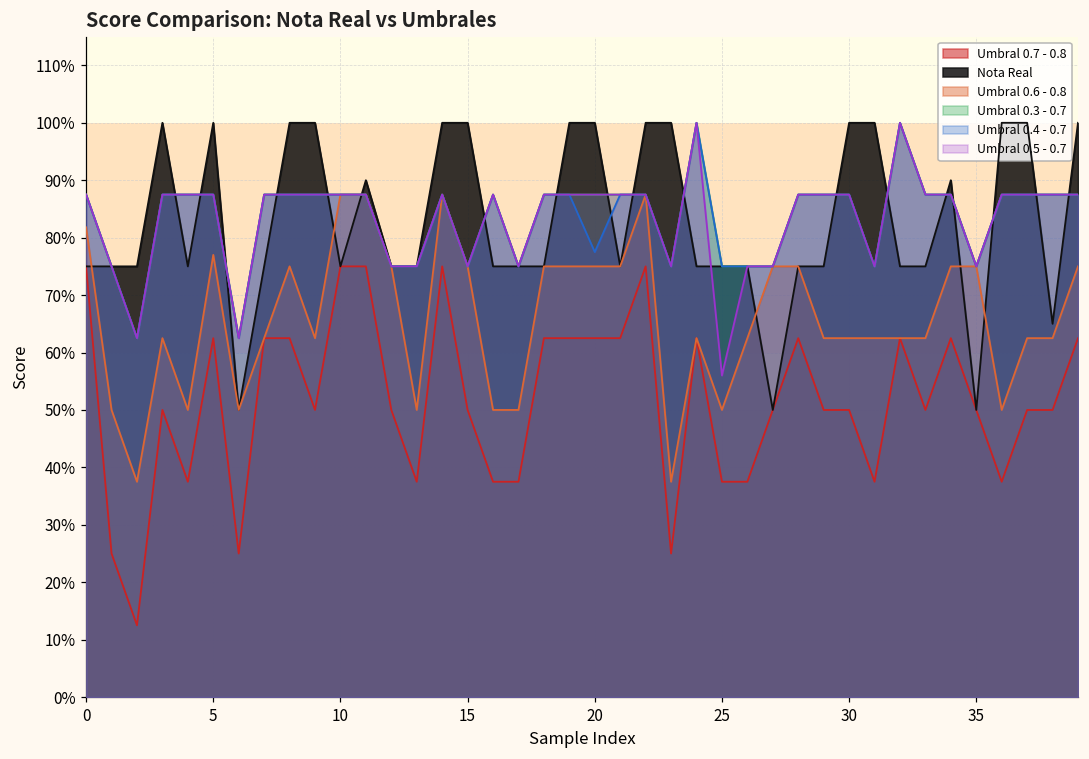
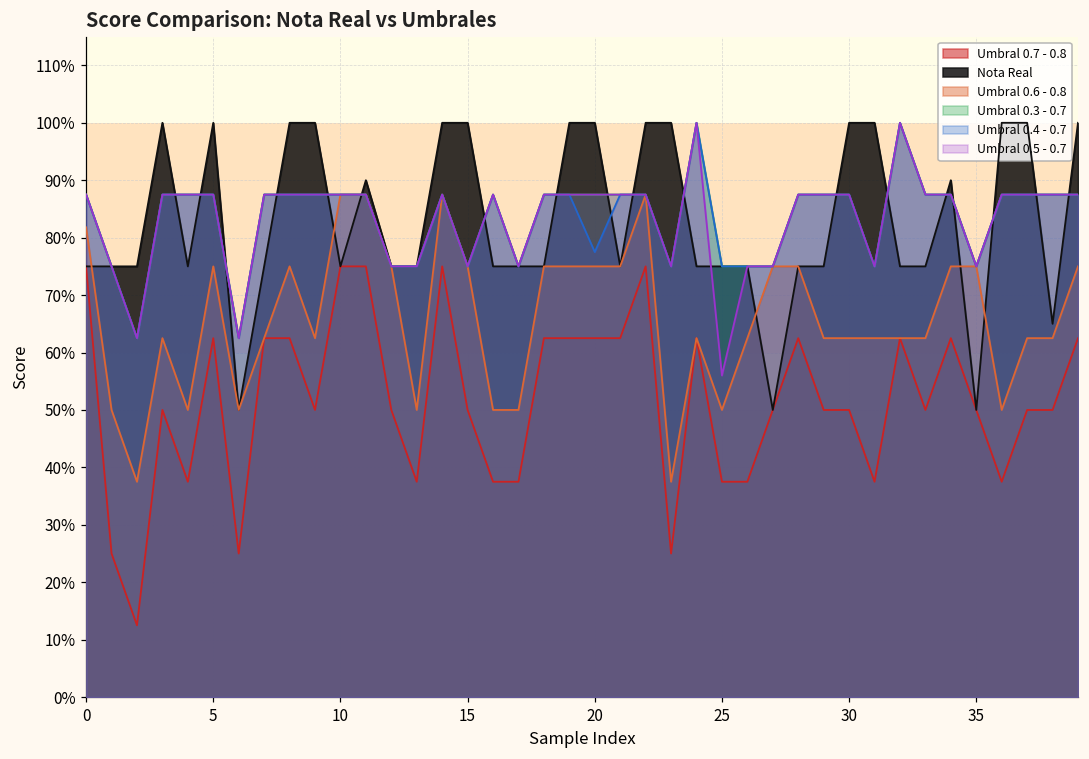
  {
    "Umbral 0.7 - 0.8": {
      "5": "63%",
      "15": "50%",
      "20": "63%",
      "25": "38%",
      "30": "50%"
    },
    "Nota Real": {
      "5": "100%",
      "15": "100%",
      "20": "100%",
      "30": "100%"
    },
    "Umbral 0.6 - 0.8": {
      "0": "82%",
-     "5": "77%",
+     "5": "75%",
      "20": "75%",
      "25": "50%",
      "30": "63%"
    },
    "Umbral 0.4 - 0.7": {
      "20": "78%"
    },
    "Umbral 0.5 - 0.7": {
      "25": "56%"
    }
  }
